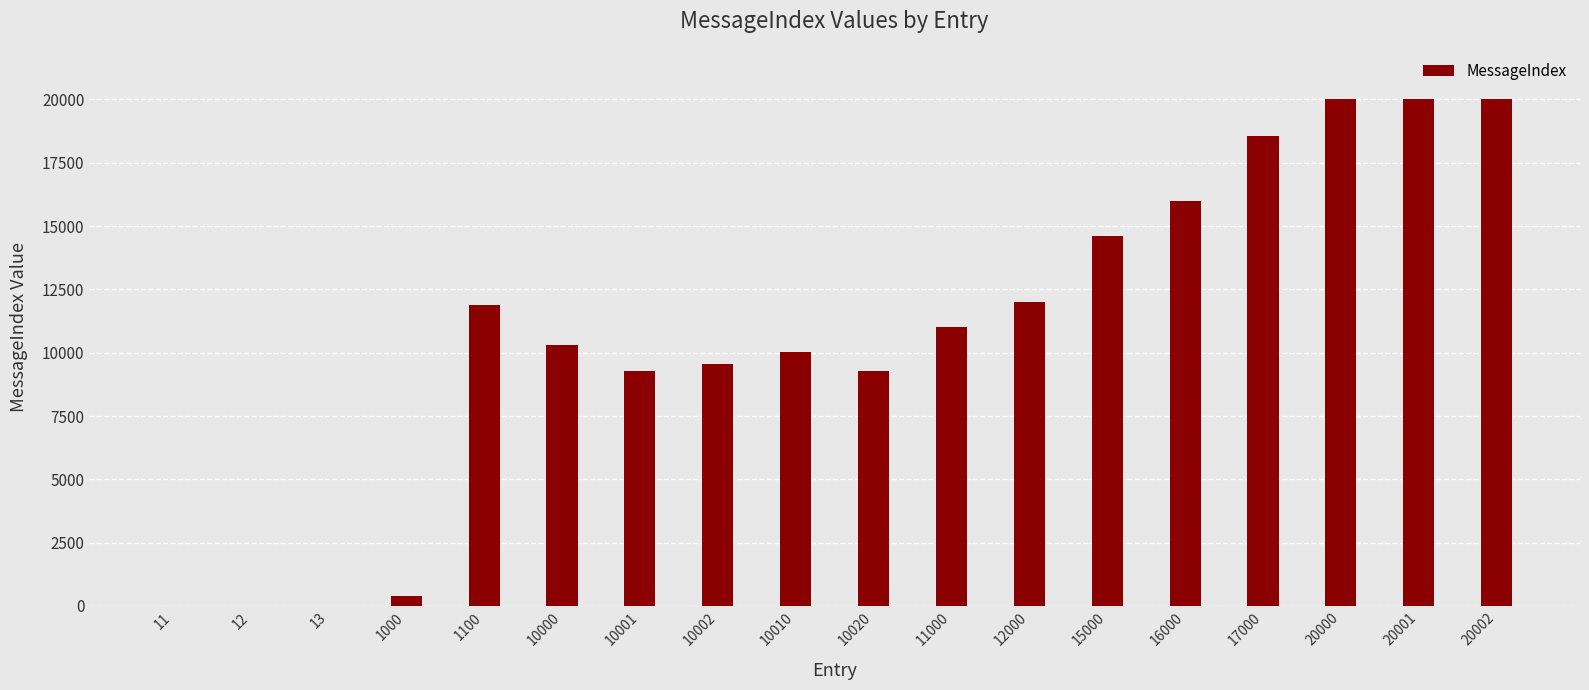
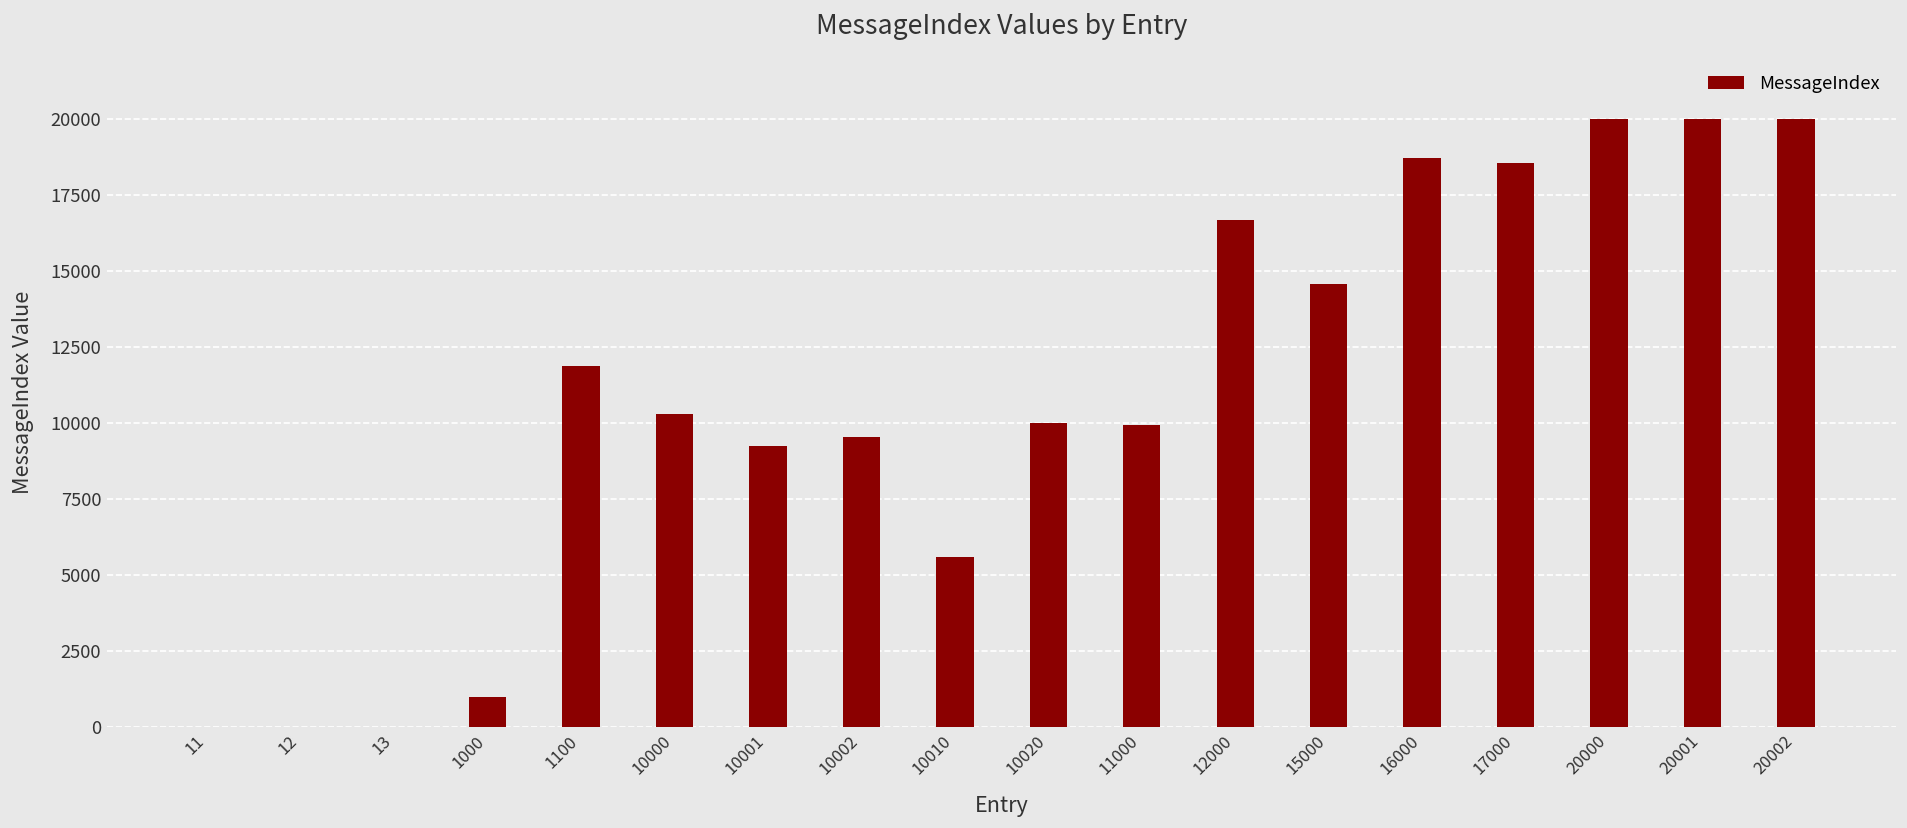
  {
-   "1000": 400,
+   "1000": 1000,
    "1100": 11900,
    "10000": 10300,
    "10001": 9300,
    "10002": 9500,
-   "10010": 10000,
-   "10020": 9300,
-   "11000": 11000,
-   "12000": 12000,
+   "10010": 5600,
+   "10020": 10000,
+   "11000": 9900,
+   "12000": 16700,
    "15000": 14600,
-   "16000": 16000,
+   "16000": 18700,
    "17000": 18600,
    "20000": 20000,
    "20001": 20000,
    "20002": 20000
  }
